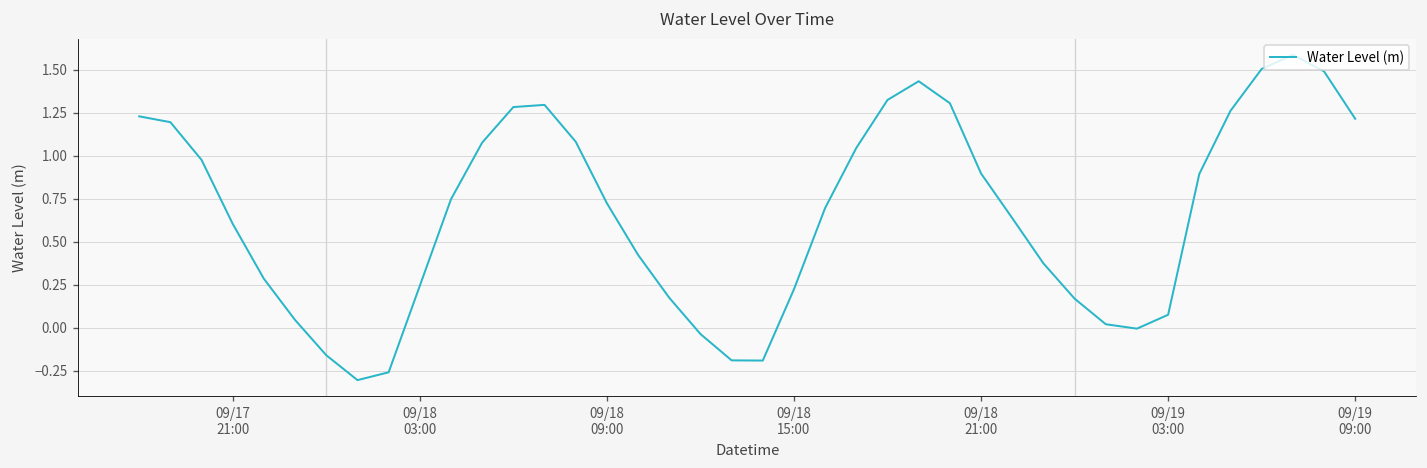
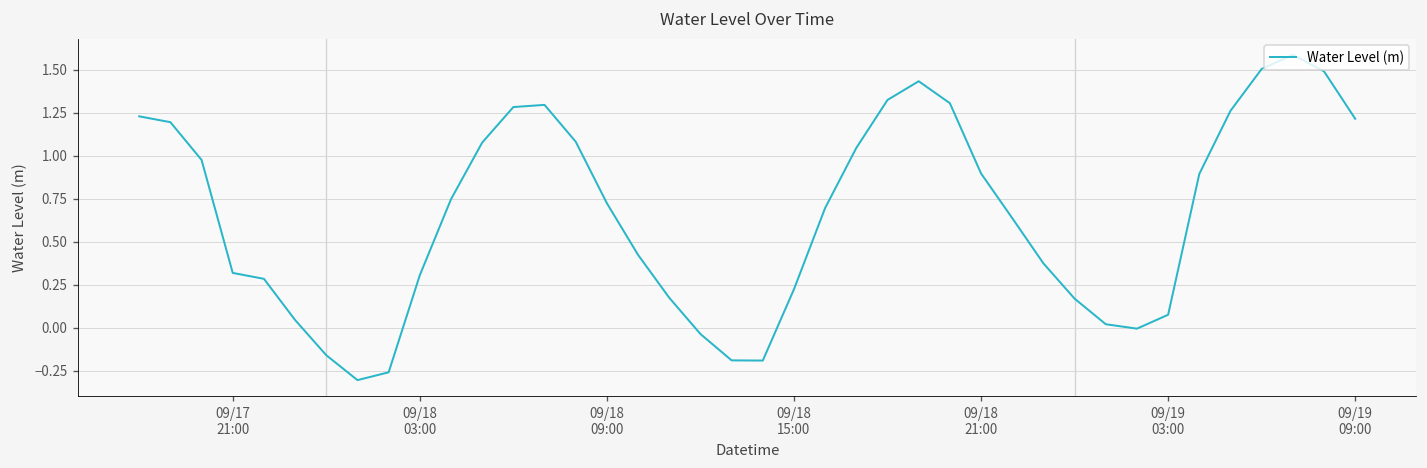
  {
-   "09/17 21:00": 0.60,
-   "09/18 03:00": 0.24,
+   "09/17 21:00": 0.32,
+   "09/18 03:00": 0.31,
    "09/18 09:00": 0.72,
    "09/18 15:00": 0.22,
    "09/18 21:00": 0.90,
    "09/19 03:00": 0.08,
    "09/19 09:00": 1.22
  }
